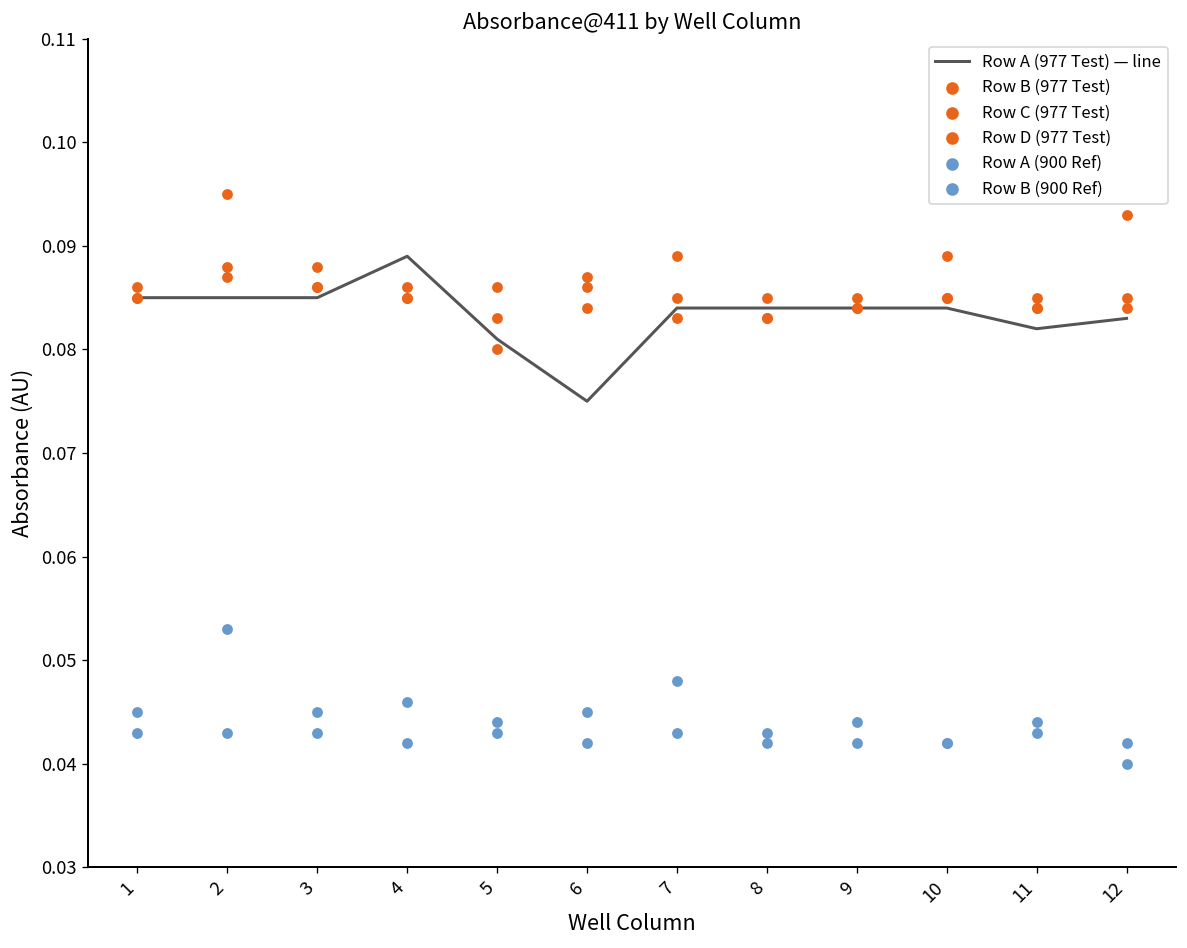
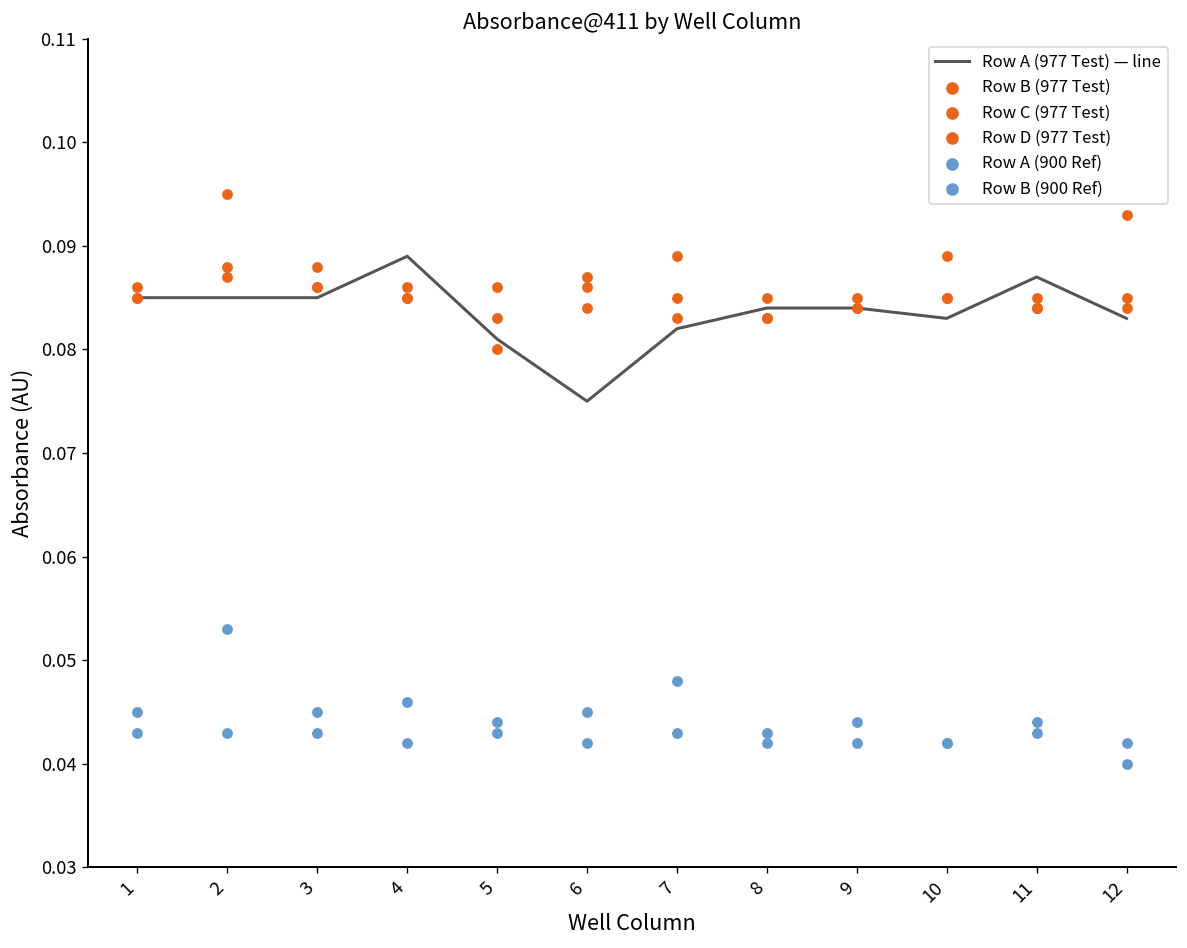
  {
    "Row A (977 Test) — line": {
      "2": 0.085,
      "3": 0.085,
      "4": 0.089,
      "5": 0.081,
      "6": 0.075,
-     "7": 0.084,
+     "7": 0.082,
      "8": 0.084,
-     "10": 0.084,
-     "11": 0.082,
+     "10": 0.083,
+     "11": 0.087,
      "12": 0.083
    }
  }
